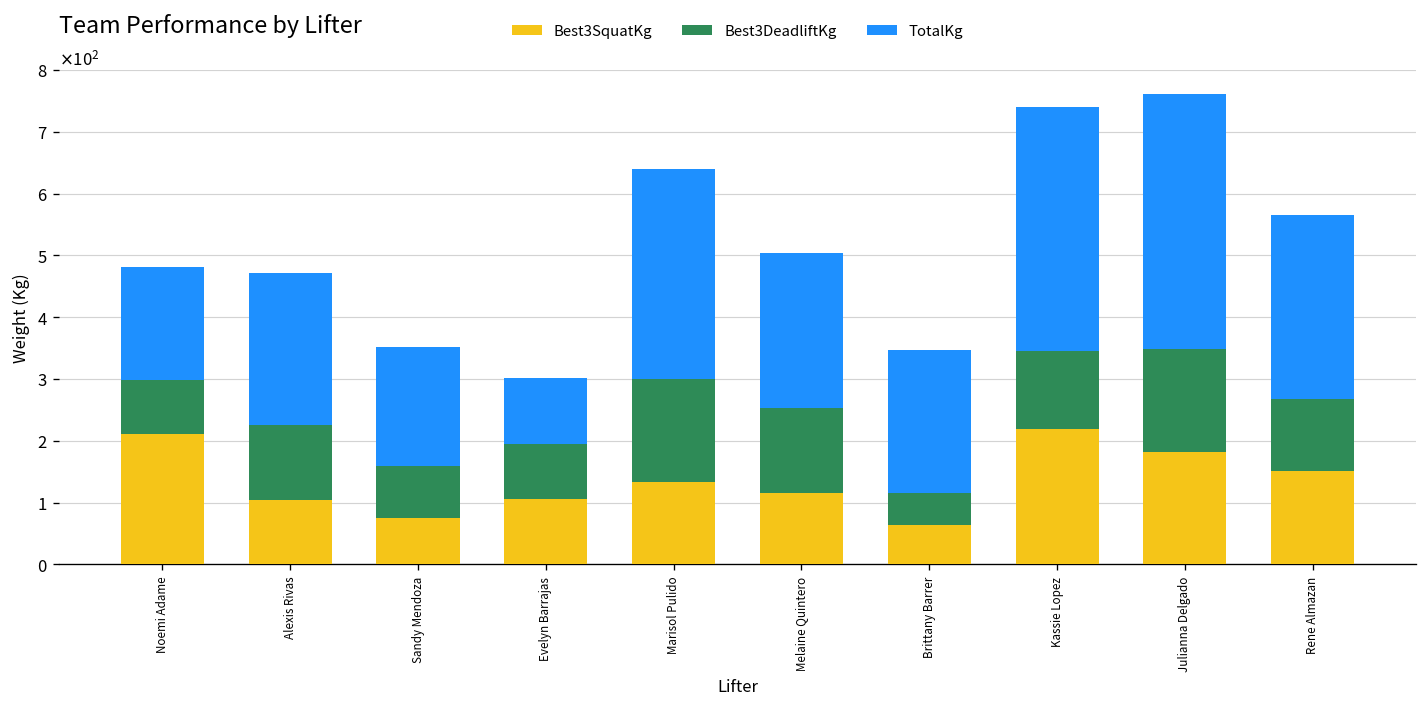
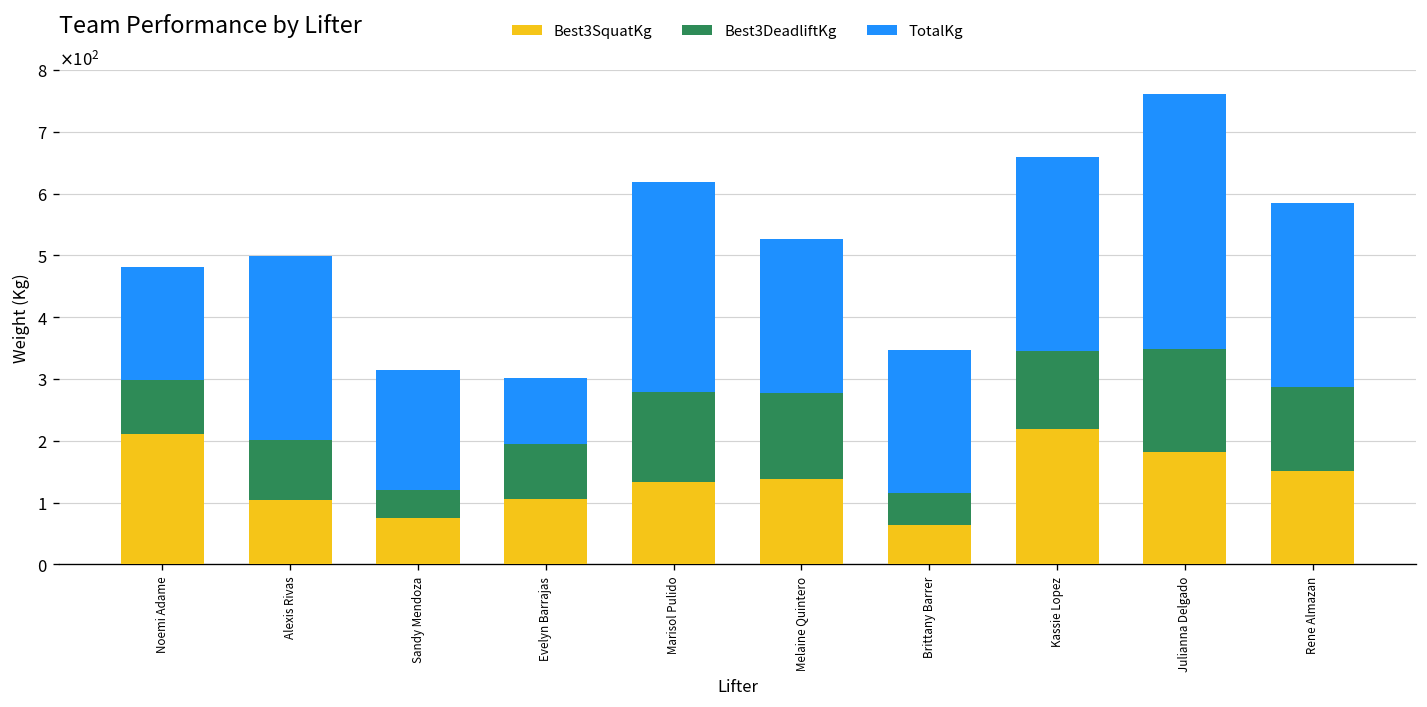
  {
    "Best3SquatKg": {
      "Noemi Adame": 210,
      "Alexis Rivas": 100,
      "Sandy Mendoza": 70,
      "Evelyn Barrajas": 110,
      "Marisol Pulido": 130,
-     "Melaine Quintero": 120,
+     "Melaine Quintero": 140,
      "Brittany Barrer": 60,
      "Kassie Lopez": 220,
      "Julianna Delgado": 180,
      "Rene Almazan": 150
    },
    "Best3DeadliftKg": {
      "Noemi Adame": 90,
-     "Alexis Rivas": 120,
-     "Sandy Mendoza": 80,
+     "Alexis Rivas": 100,
+     "Sandy Mendoza": 50,
      "Evelyn Barrajas": 90,
-     "Marisol Pulido": 170,
+     "Marisol Pulido": 150,
      "Melaine Quintero": 140,
      "Brittany Barrer": 50,
      "Kassie Lopez": 120,
      "Julianna Delgado": 170,
-     "Rene Almazan": 120
+     "Rene Almazan": 130
    },
    "TotalKg": {
      "Noemi Adame": 180,
-     "Alexis Rivas": 250,
+     "Alexis Rivas": 300,
      "Sandy Mendoza": 190,
      "Evelyn Barrajas": 110,
      "Marisol Pulido": 340,
      "Melaine Quintero": 250,
      "Brittany Barrer": 230,
-     "Kassie Lopez": 400,
+     "Kassie Lopez": 320,
      "Julianna Delgado": 410,
      "Rene Almazan": 300
    }
  }
